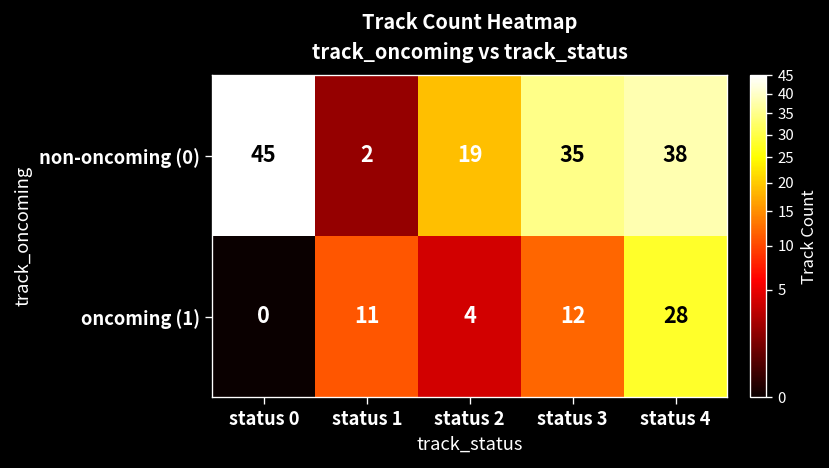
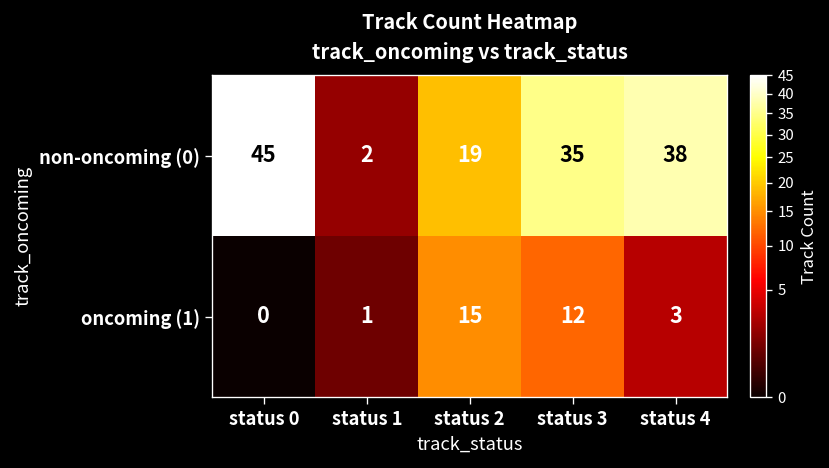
  {
    "non-oncoming (0)": {
      "status 0": 45,
      "status 1": 2,
      "status 2": 19,
      "status 3": 35,
      "status 4": 38
    },
    "oncoming (1)": {
      "status 0": 0,
-     "status 1": 11,
-     "status 2": 4,
+     "status 1": 1,
+     "status 2": 15,
      "status 3": 12,
-     "status 4": 28
+     "status 4": 3
    }
  }
